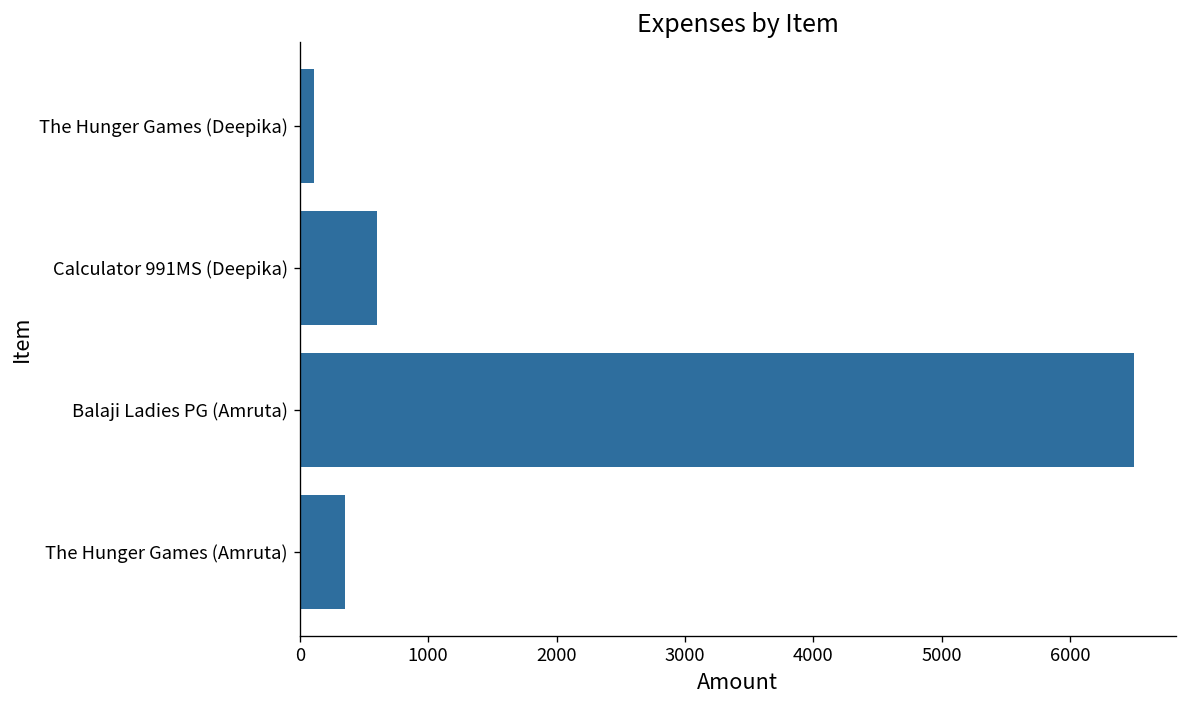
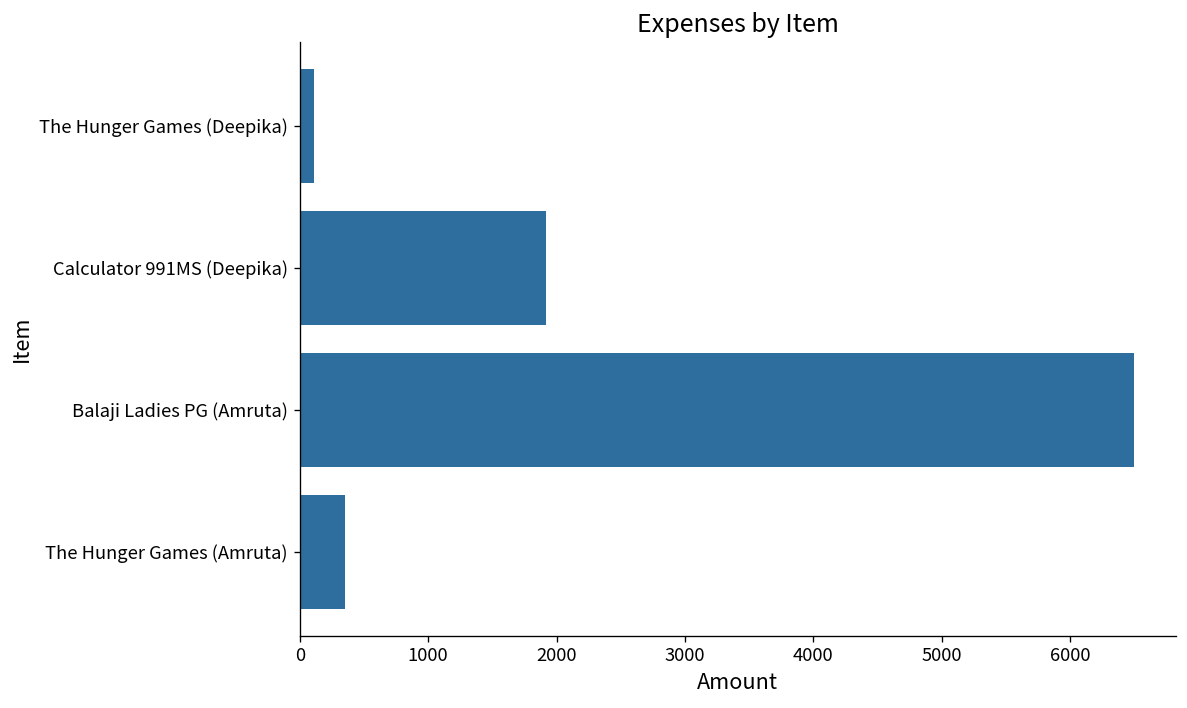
  {
    "The Hunger Games (Deepika)": 120,
-   "Calculator 991MS (Deepika)": 600,
+   "Calculator 991MS (Deepika)": 1920,
    "Balaji Ladies PG (Amruta)": 6500,
    "The Hunger Games (Amruta)": 350
  }
